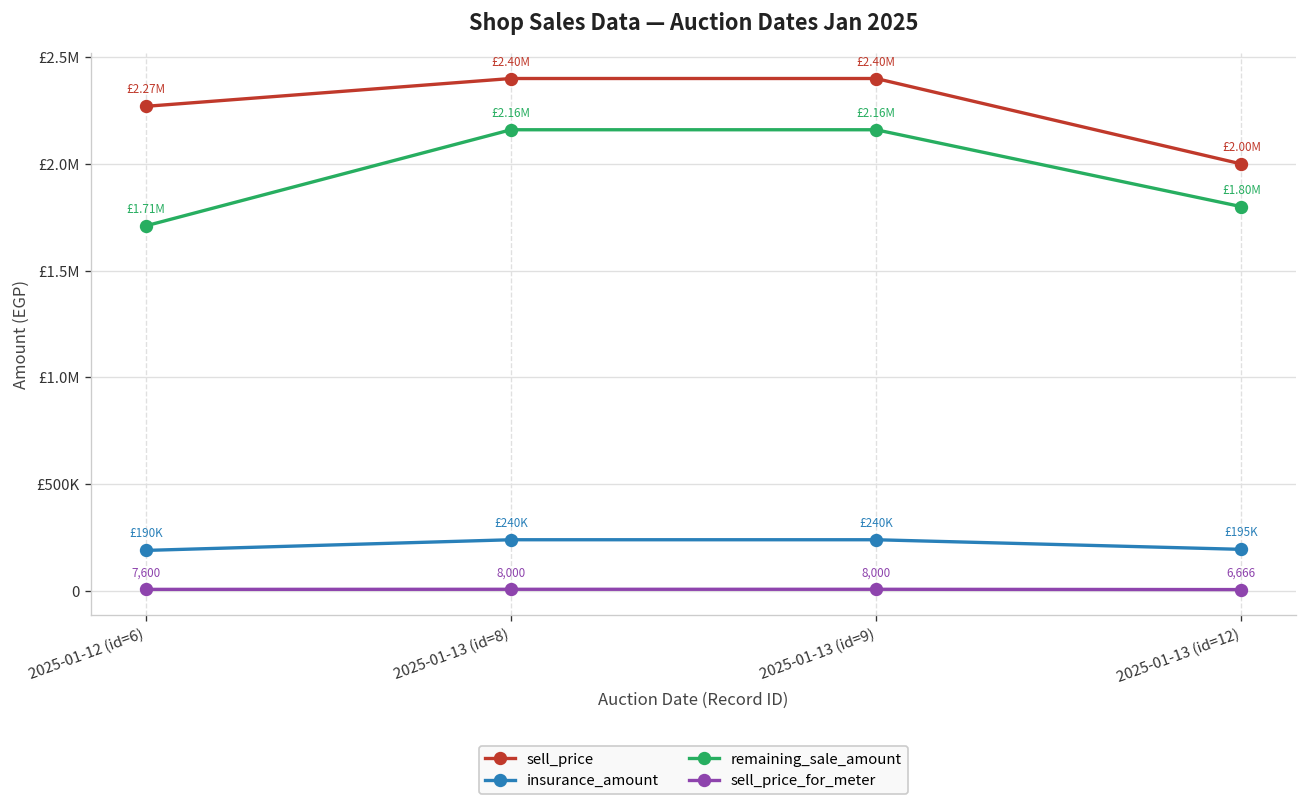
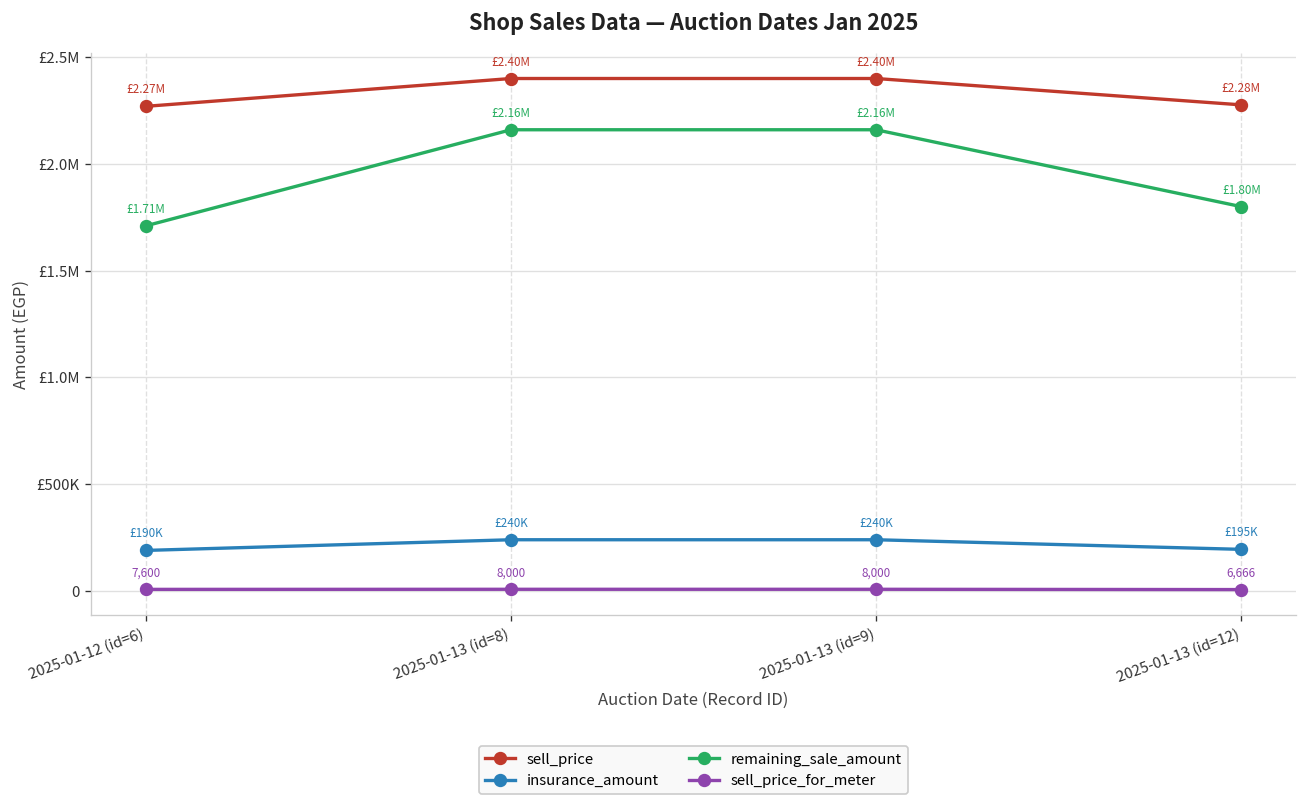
  {
    "sell_price": {
      "2025-01-12 (id=6)": "£2.27M",
      "2025-01-13 (id=8)": "£2.40M",
      "2025-01-13 (id=9)": "£2.40M",
-     "2025-01-13 (id=12)": "£2.00M"
+     "2025-01-13 (id=12)": "£2.28M"
    },
    "insurance_amount": {
      "2025-01-12 (id=6)": "£190K",
      "2025-01-13 (id=8)": "£240K",
      "2025-01-13 (id=9)": "£240K",
      "2025-01-13 (id=12)": "£195K"
    },
    "remaining_sale_amount": {
      "2025-01-12 (id=6)": "£1.71M",
      "2025-01-13 (id=8)": "£2.16M",
      "2025-01-13 (id=9)": "£2.16M",
      "2025-01-13 (id=12)": "£1.80M"
    },
    "sell_price_for_meter": {
      "2025-01-12 (id=6)": "7,600",
      "2025-01-13 (id=8)": "8,000",
      "2025-01-13 (id=9)": "8,000",
      "2025-01-13 (id=12)": "6,666"
    }
  }
